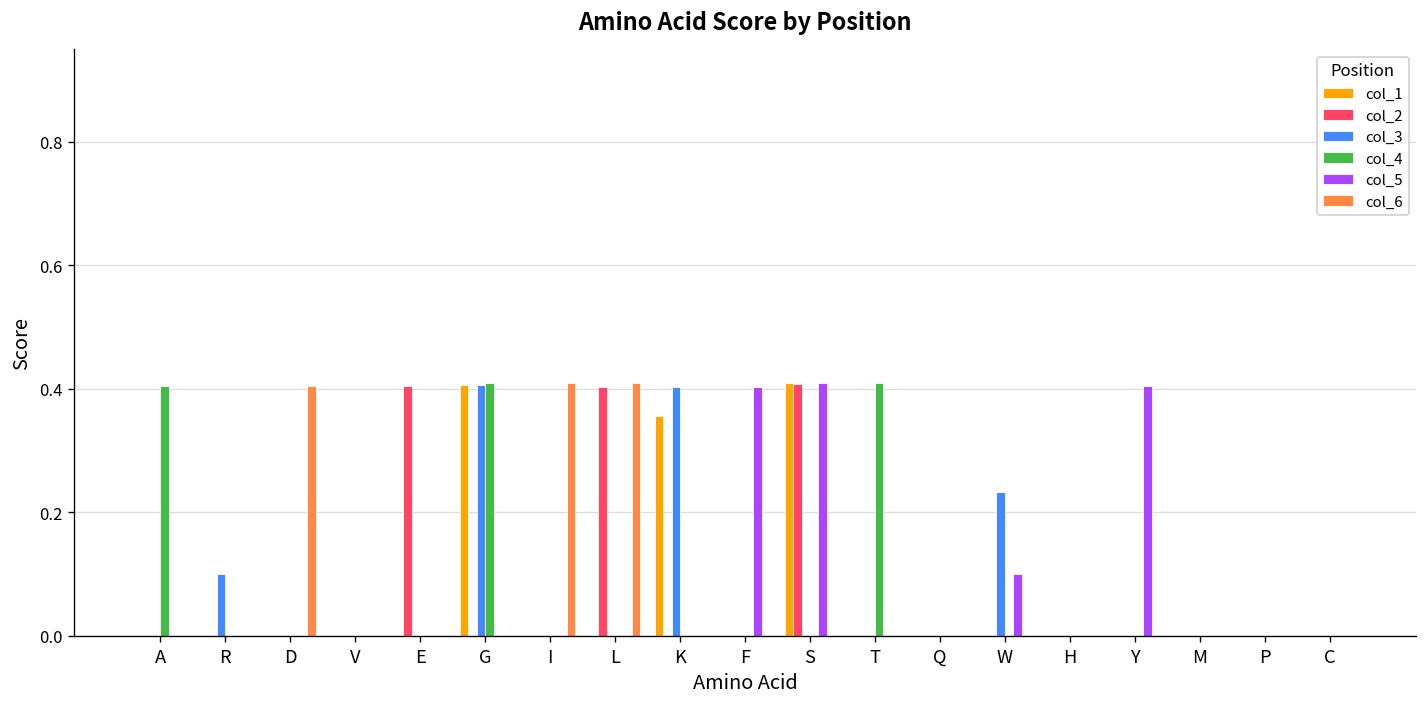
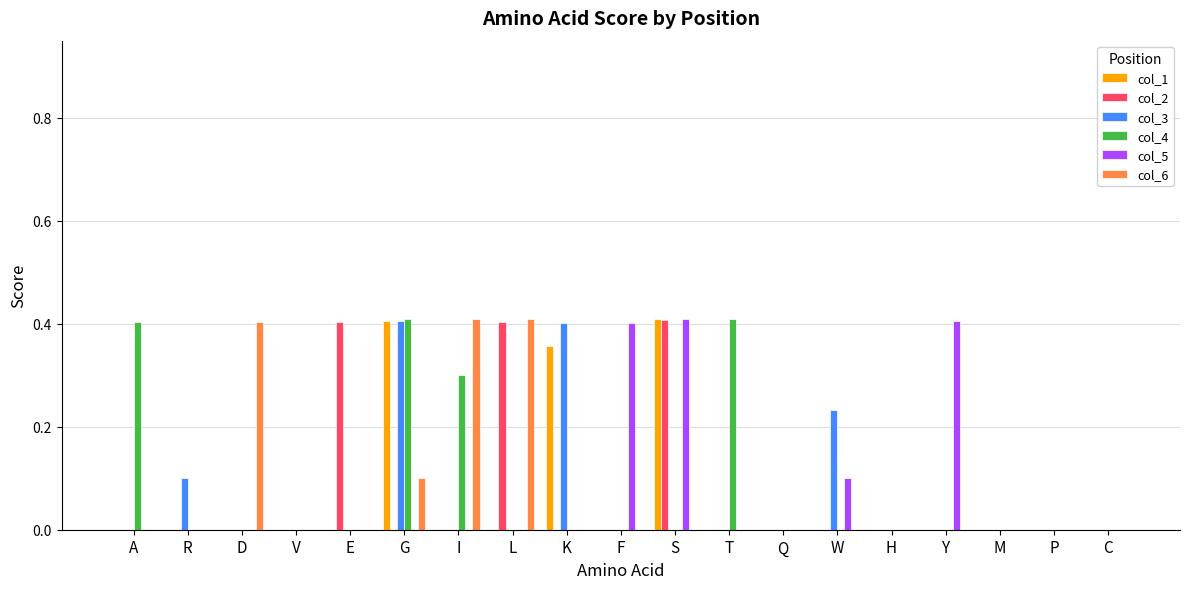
  {
    "col_1": {
      "A": 0.0,
      "R": 0.0,
      "D": 0.0,
      "V": 0.0,
      "E": 0.0,
      "G": 0.41,
      "I": 0.0,
      "L": 0.0,
      "K": 0.36,
      "F": 0.0,
      "S": 0.41,
      "T": 0.0,
      "Q": 0.0,
      "W": 0.0,
      "H": 0.0,
      "Y": 0.0,
      "M": 0.0,
      "P": 0.0,
      "C": 0.0
    },
    "col_2": {
      "A": 0.0,
      "R": 0.0,
      "D": 0.0,
      "V": 0.0,
      "E": 0.4,
      "G": 0.0,
      "I": 0.0,
      "L": 0.4,
      "K": 0.0,
      "F": 0.0,
      "S": 0.41,
      "T": 0.0,
      "Q": 0.0,
      "W": 0.0,
      "H": 0.0,
      "Y": 0.0,
      "M": 0.0,
      "P": 0.0,
      "C": 0.0
    },
    "col_3": {
      "A": 0.0,
      "R": 0.1,
      "D": 0.0,
      "V": 0.0,
      "E": 0.0,
      "G": 0.41,
      "I": 0.0,
      "L": 0.0,
      "K": 0.4,
      "F": 0.0,
      "S": 0.0,
      "T": 0.0,
      "Q": 0.0,
      "W": 0.23,
      "H": 0.0,
      "Y": 0.0,
      "M": 0.0,
      "P": 0.0,
      "C": 0.0
    },
    "col_4": {
      "A": 0.4,
      "R": 0.0,
      "D": 0.0,
      "V": 0.0,
      "E": 0.0,
      "G": 0.41,
-     "I": 0.0,
+     "I": 0.3,
      "L": 0.0,
      "K": 0.0,
      "F": 0.0,
      "S": 0.0,
      "T": 0.41,
      "Q": 0.0,
      "W": 0.0,
      "H": 0.0,
      "Y": 0.0,
      "M": 0.0,
      "P": 0.0,
      "C": 0.0
    },
    "col_5": {
      "A": 0.0,
      "R": 0.0,
      "D": 0.0,
      "V": 0.0,
      "E": 0.0,
      "G": 0.0,
      "I": 0.0,
      "L": 0.0,
      "K": 0.0,
      "F": 0.4,
      "S": 0.41,
      "T": 0.0,
      "Q": 0.0,
      "W": 0.1,
      "H": 0.0,
      "Y": 0.41,
      "M": 0.0,
      "P": 0.0,
      "C": 0.0
    },
    "col_6": {
      "A": 0.0,
      "R": 0.0,
      "D": 0.4,
      "V": 0.0,
      "E": 0.0,
-     "G": 0.0,
+     "G": 0.1,
      "I": 0.41,
      "L": 0.41,
      "K": 0.0,
      "F": 0.0,
      "S": 0.0,
      "T": 0.0,
      "Q": 0.0,
      "W": 0.0,
      "H": 0.0,
      "Y": 0.0,
      "M": 0.0,
      "P": 0.0,
      "C": 0.0
    }
  }
